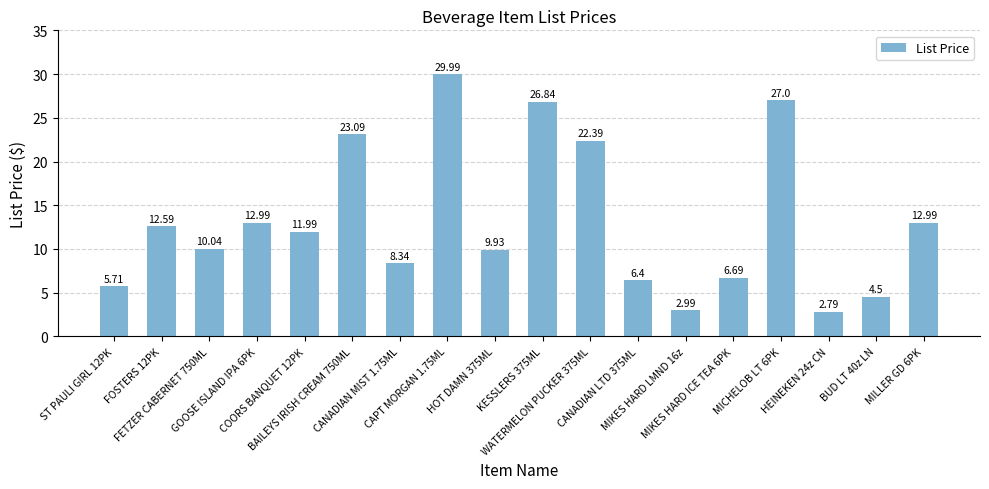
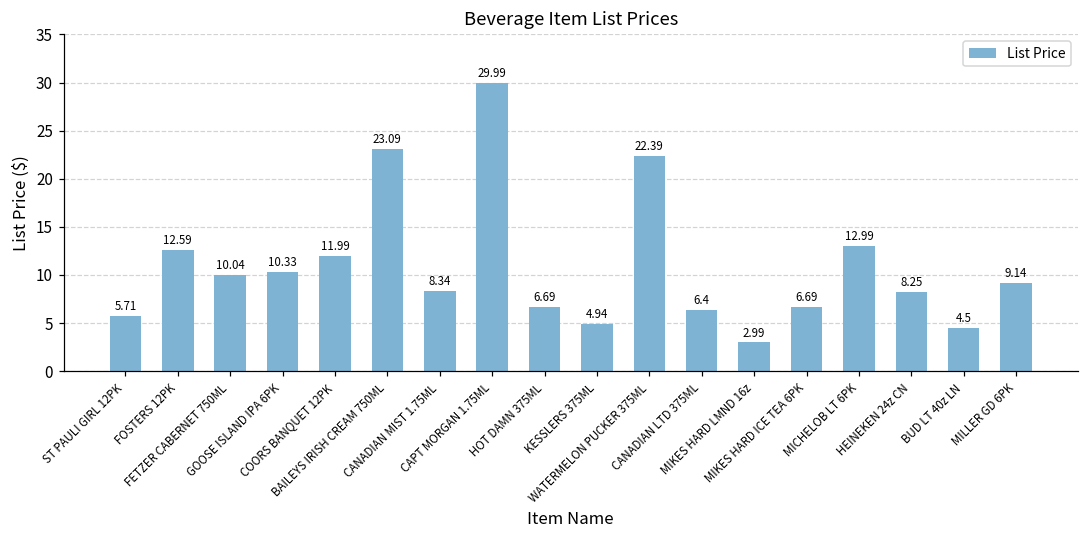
  {
    "ST PAULI GIRL 12PK": 5.71,
    "FOSTERS 12PK": 12.59,
    "FETZER CABERNET 750ML": 10.04,
-   "GOOSE ISLAND IPA 6PK": 12.99,
+   "GOOSE ISLAND IPA 6PK": 10.33,
    "COORS BANQUET 12PK": 11.99,
    "BAILEYS IRISH CREAM 750ML": 23.09,
    "CANADIAN MIST 1.75ML": 8.34,
    "CAPT MORGAN 1.75ML": 29.99,
-   "HOT DAMN 375ML": 9.93,
-   "KESSLERS 375ML": 26.84,
+   "HOT DAMN 375ML": 6.69,
+   "KESSLERS 375ML": 4.94,
    "WATERMELON PUCKER 375ML": 22.39,
    "CANADIAN LTD 375ML": 6.4,
    "MIKES HARD LMND 16z": 2.99,
    "MIKES HARD ICE TEA 6PK": 6.69,
-   "MICHELOB LT 6PK": 27.0,
-   "HEINEKEN 24z CN": 2.79,
+   "MICHELOB LT 6PK": 12.99,
+   "HEINEKEN 24z CN": 8.25,
    "BUD LT 40z LN": 4.5,
-   "MILLER GD 6PK": 12.99
+   "MILLER GD 6PK": 9.14
  }
